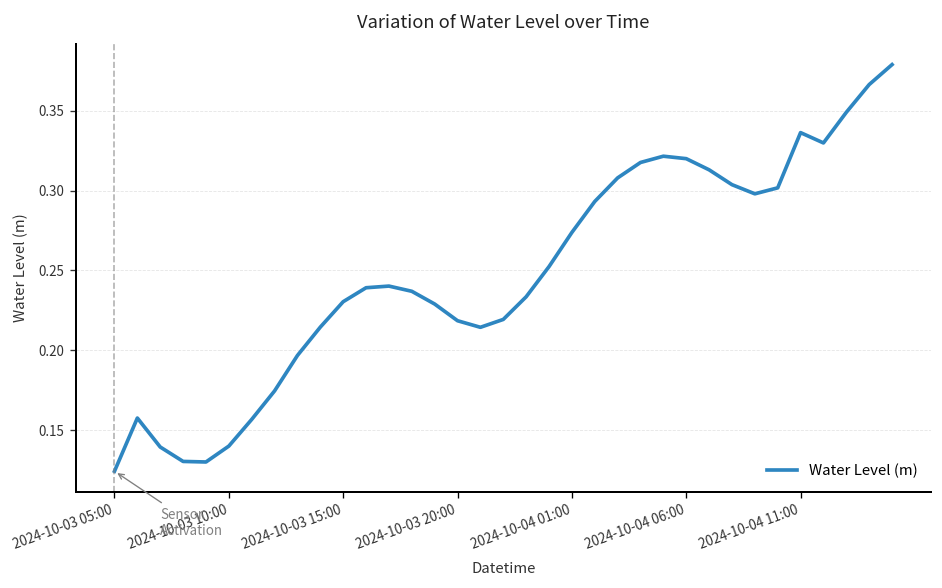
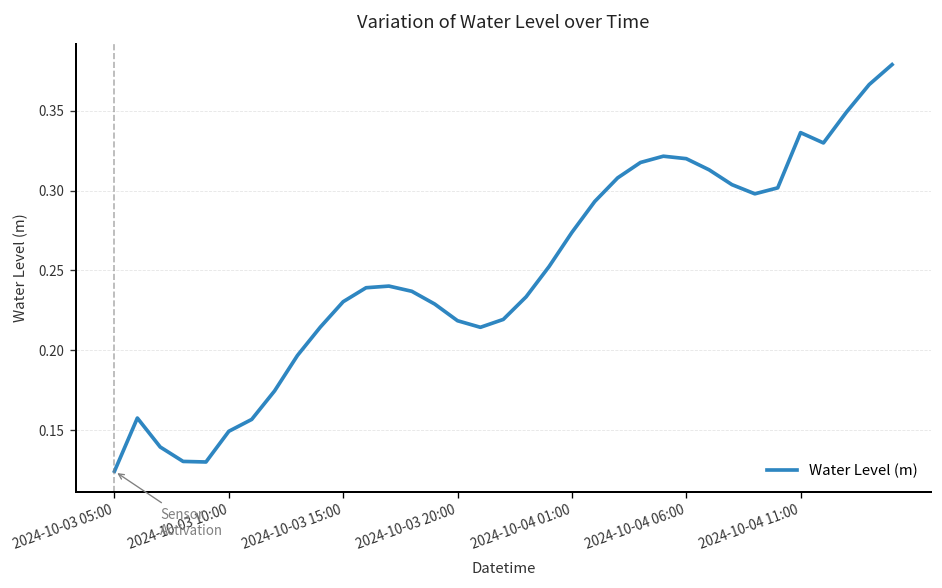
  {
    "2024-10-03 05:00": 0.124,
-   "2024-10-03 10:00": 0.140,
+   "2024-10-03 10:00": 0.149,
    "2024-10-03 15:00": 0.230,
    "2024-10-03 20:00": 0.219,
    "2024-10-04 01:00": 0.274,
    "2024-10-04 06:00": 0.320,
    "2024-10-04 11:00": 0.336
  }
